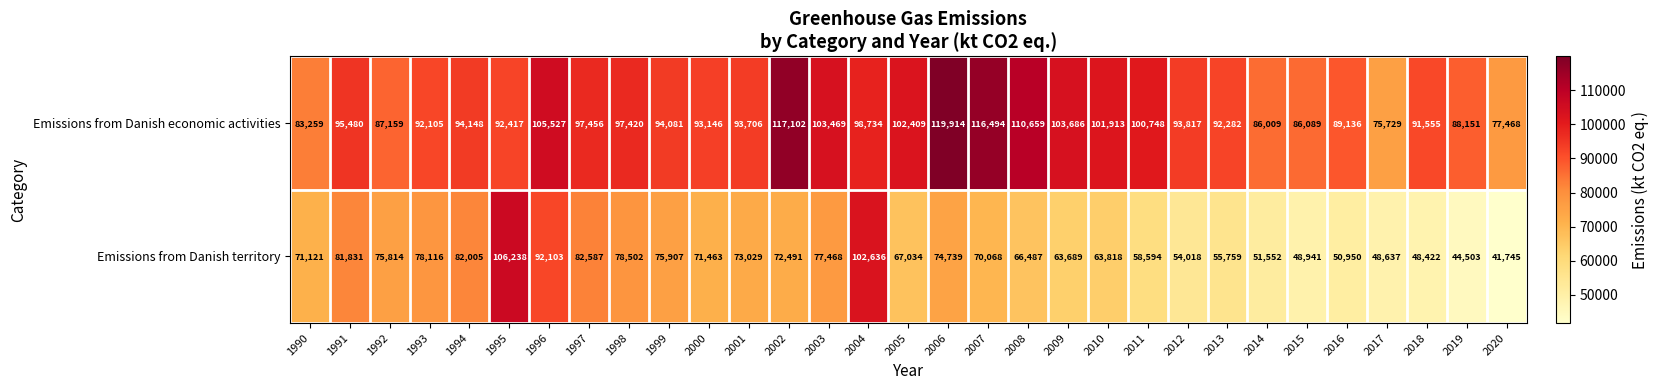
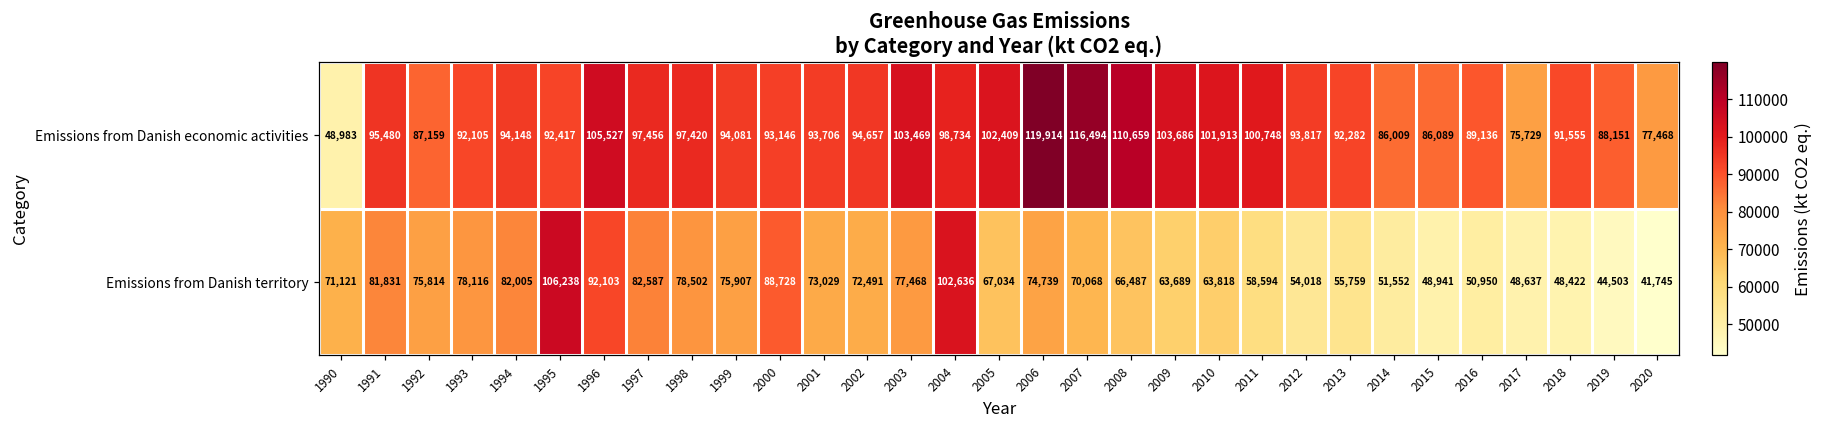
  {
    "Emissions from Danish economic activities": {
-     "1990": "83,259",
+     "1990": "48,983",
      "1991": "95,480",
      "1992": "87,159",
      "1993": "92,105",
      "1994": "94,148",
      "1995": "92,417",
      "1996": "105,527",
      "1997": "97,456",
      "1998": "97,420",
      "1999": "94,081",
      "2000": "93,146",
      "2001": "93,706",
-     "2002": "117,102",
+     "2002": "94,657",
      "2003": "103,469",
      "2004": "98,734",
      "2005": "102,409",
      "2006": "119,914",
      "2007": "116,494",
      "2008": "110,659",
      "2009": "103,686",
      "2010": "101,913",
      "2011": "100,748",
      "2012": "93,817",
      "2013": "92,282",
      "2014": "86,009",
      "2015": "86,089",
      "2016": "89,136",
      "2017": "75,729",
      "2018": "91,555",
      "2019": "88,151",
      "2020": "77,468"
    },
    "Emissions from Danish territory": {
      "1990": "71,121",
      "1991": "81,831",
      "1992": "75,814",
      "1993": "78,116",
      "1994": "82,005",
      "1995": "106,238",
      "1996": "92,103",
      "1997": "82,587",
      "1998": "78,502",
      "1999": "75,907",
-     "2000": "71,463",
+     "2000": "88,728",
      "2001": "73,029",
      "2002": "72,491",
      "2003": "77,468",
      "2004": "102,636",
      "2005": "67,034",
      "2006": "74,739",
      "2007": "70,068",
      "2008": "66,487",
      "2009": "63,689",
      "2010": "63,818",
      "2011": "58,594",
      "2012": "54,018",
      "2013": "55,759",
      "2014": "51,552",
      "2015": "48,941",
      "2016": "50,950",
      "2017": "48,637",
      "2018": "48,422",
      "2019": "44,503",
      "2020": "41,745"
    }
  }
